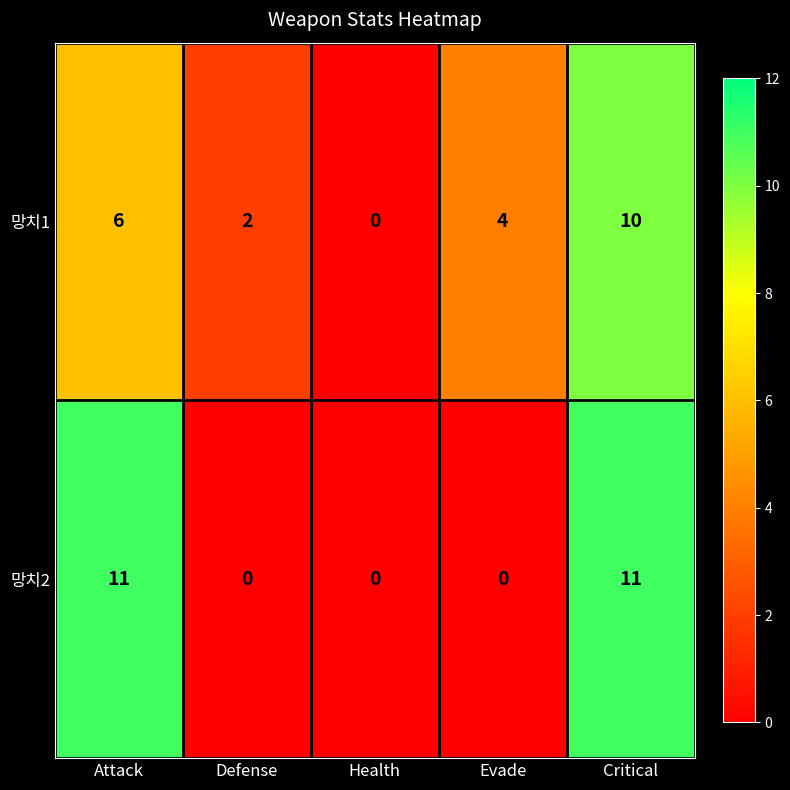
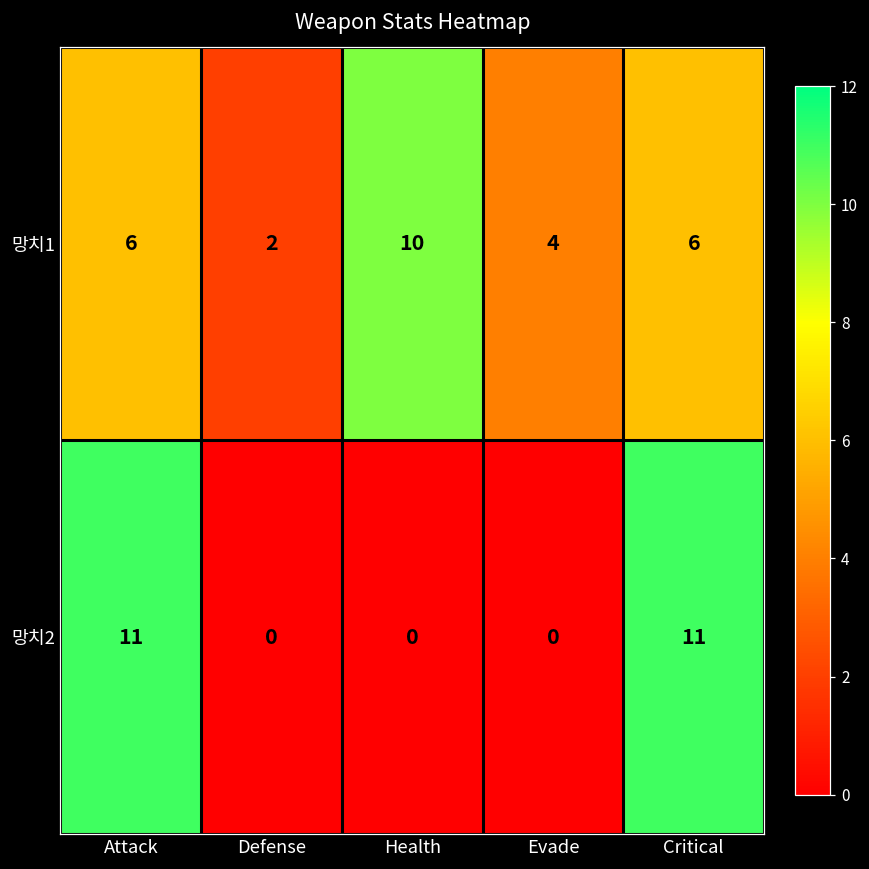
  {
    "망치1": {
      "Attack": 6,
      "Defense": 2,
-     "Health": 0,
+     "Health": 10,
      "Evade": 4,
-     "Critical": 10
+     "Critical": 6
    },
    "망치2": {
      "Attack": 11,
      "Defense": 0,
      "Health": 0,
      "Evade": 0,
      "Critical": 11
    }
  }
